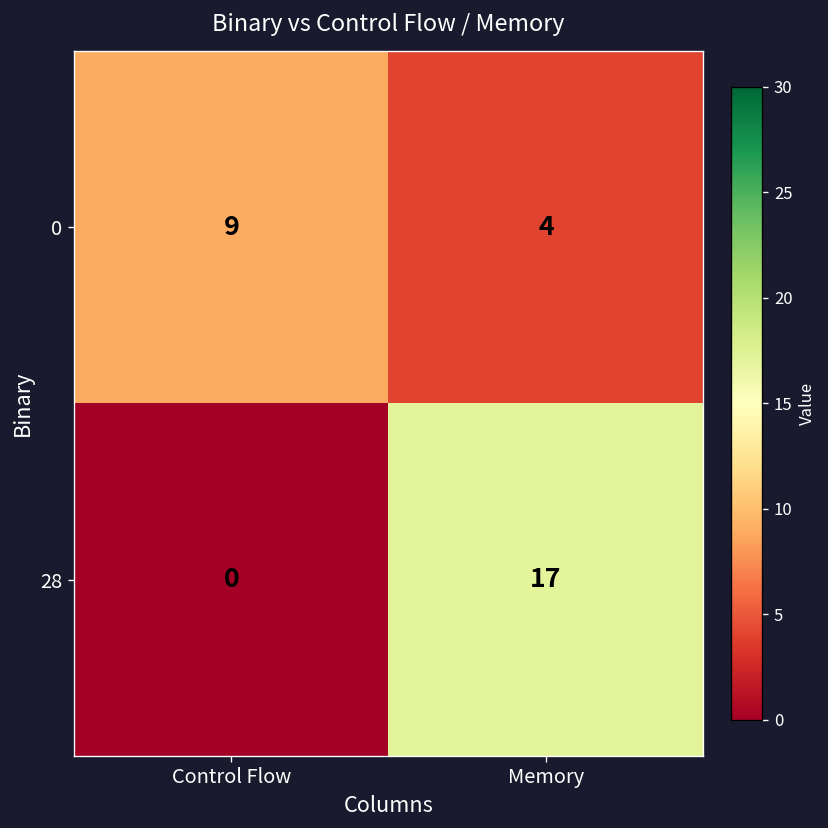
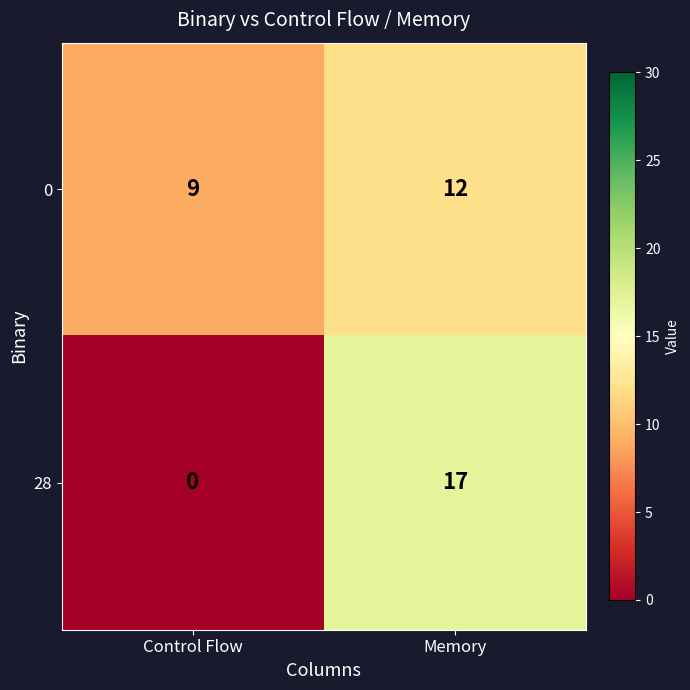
  {
    "0": {
-     "Memory": 4
+     "Memory": 12
    }
  }
